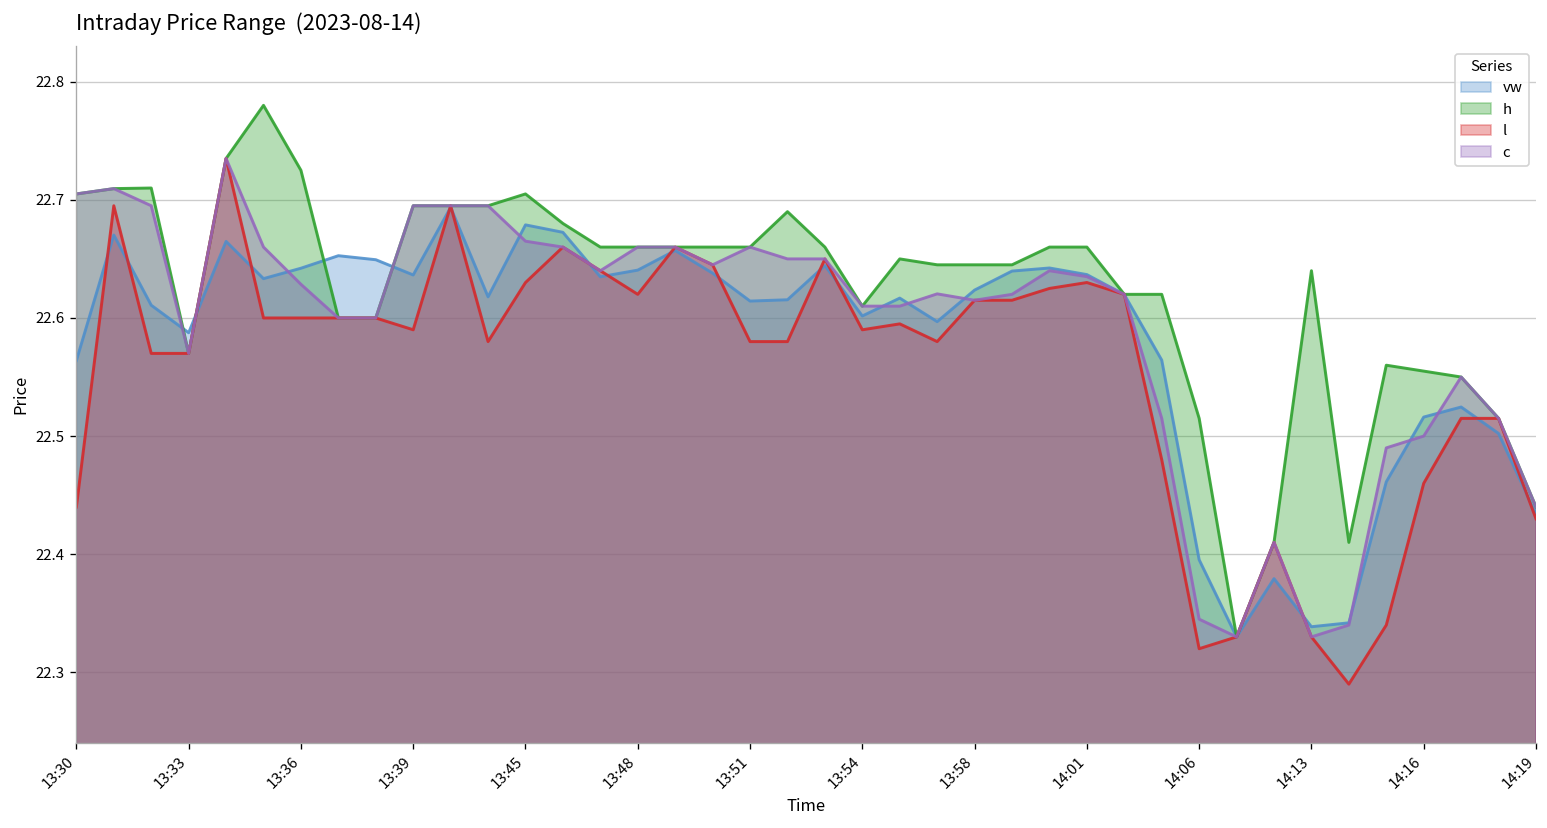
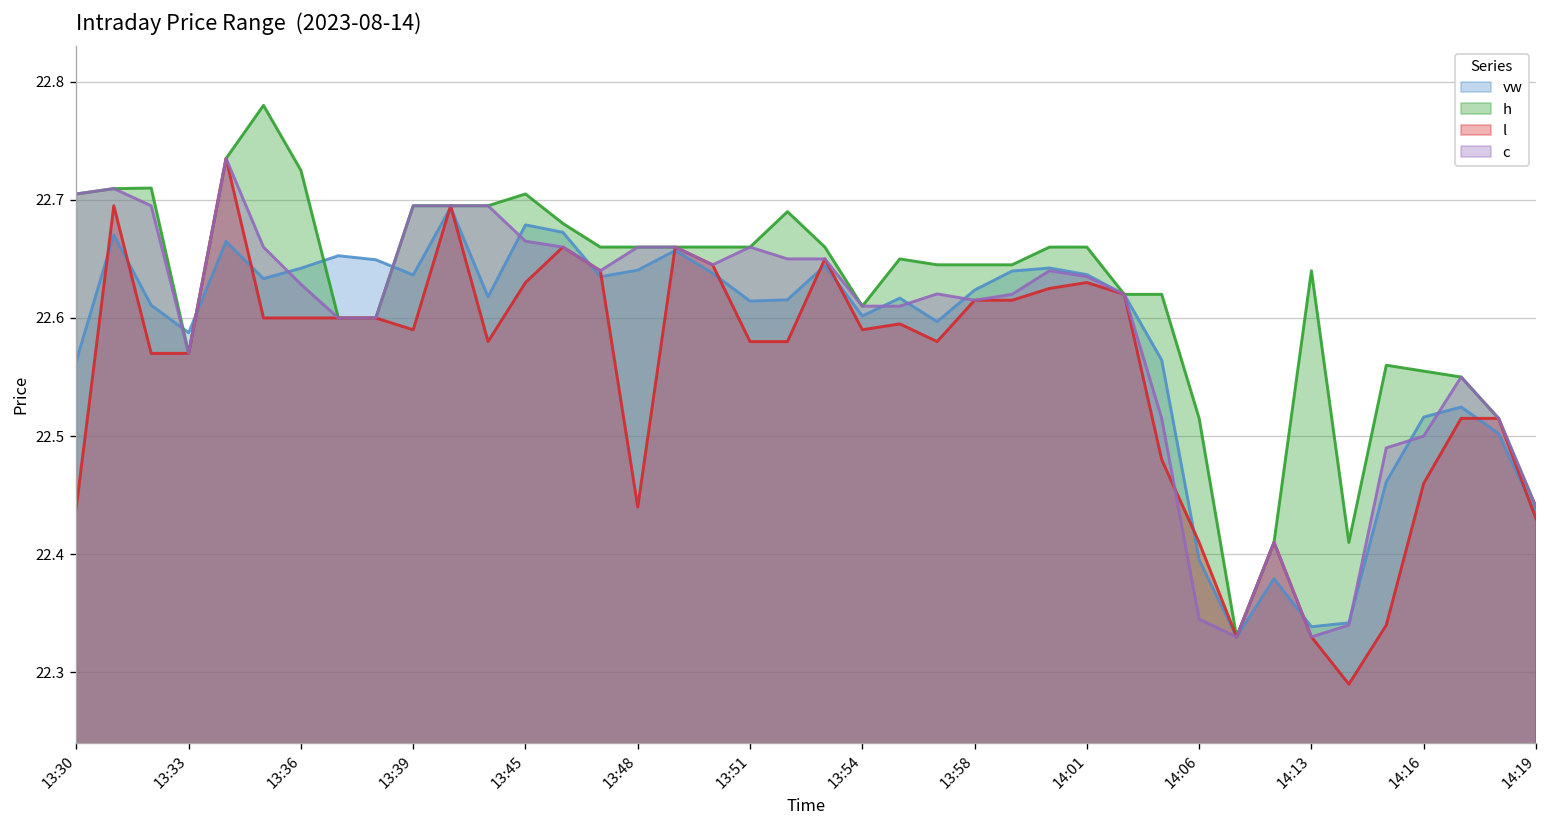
  {
    "h": {
      "13:36": 22.73,
      "13:45": 22.71,
      "13:58": 22.65,
      "14:01": 22.66,
      "14:06": 22.52,
      "14:13": 22.64,
      "14:16": 22.56
    },
    "l": {
      "13:30": 22.44,
      "13:36": 22.60,
      "13:39": 22.59,
      "13:45": 22.63,
-     "13:48": 22.62,
+     "13:48": 22.44,
      "13:51": 22.58,
      "13:54": 22.59,
      "14:01": 22.63,
-     "14:06": 22.32,
+     "14:06": 22.41,
      "14:16": 22.46,
      "14:19": 22.43
    }
  }
